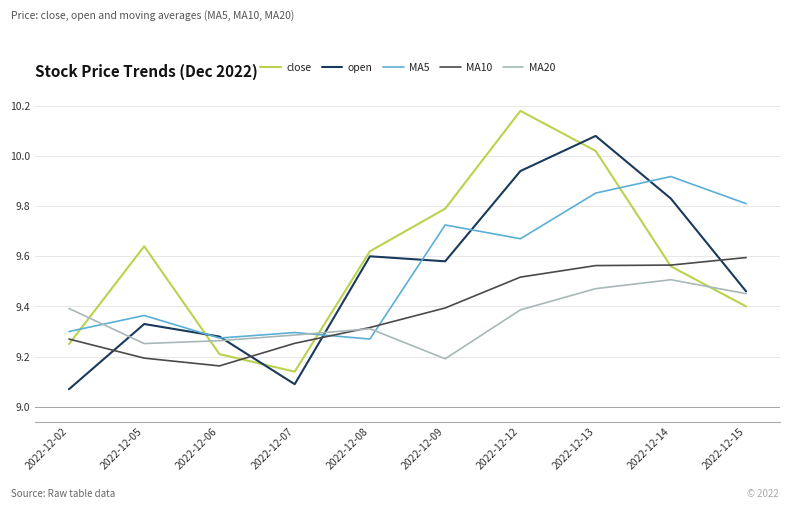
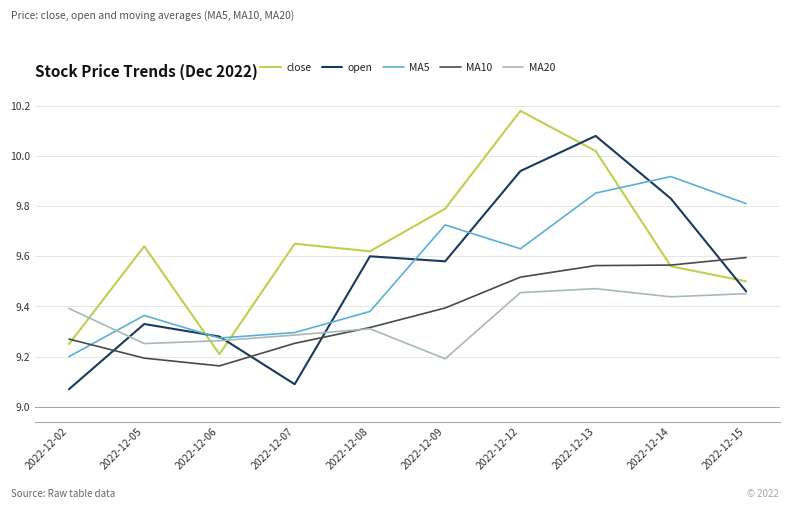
  {
    "close": {
      "2022-12-02": 9.25,
      "2022-12-05": 9.64,
      "2022-12-06": 9.21,
-     "2022-12-07": 9.14,
+     "2022-12-07": 9.65,
      "2022-12-08": 9.62,
      "2022-12-09": 9.79,
      "2022-12-12": 10.18,
      "2022-12-13": 10.02,
-     "2022-12-15": 9.4
+     "2022-12-15": 9.5
    },
    "MA5": {
-     "2022-12-02": 9.3,
+     "2022-12-02": 9.2,
      "2022-12-05": 9.36,
-     "2022-12-08": 9.27,
+     "2022-12-08": 9.38,
      "2022-12-09": 9.73,
-     "2022-12-12": 9.67,
+     "2022-12-12": 9.63,
      "2022-12-13": 9.85,
      "2022-12-14": 9.92,
      "2022-12-15": 9.81
    },
    "MA20": {
      "2022-12-02": 9.39,
      "2022-12-05": 9.25,
      "2022-12-06": 9.26,
      "2022-12-09": 9.19,
-     "2022-12-12": 9.39,
+     "2022-12-12": 9.46,
      "2022-12-13": 9.47,
-     "2022-12-14": 9.51
+     "2022-12-14": 9.44
    }
  }
